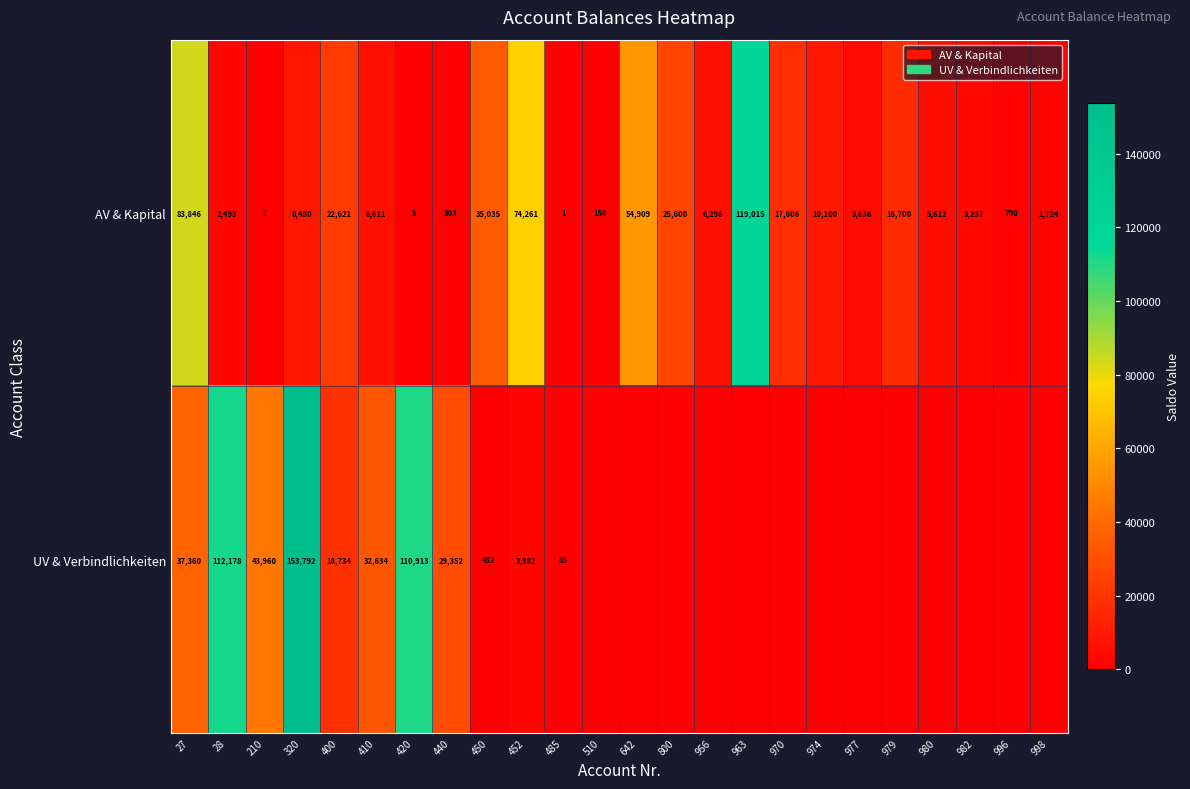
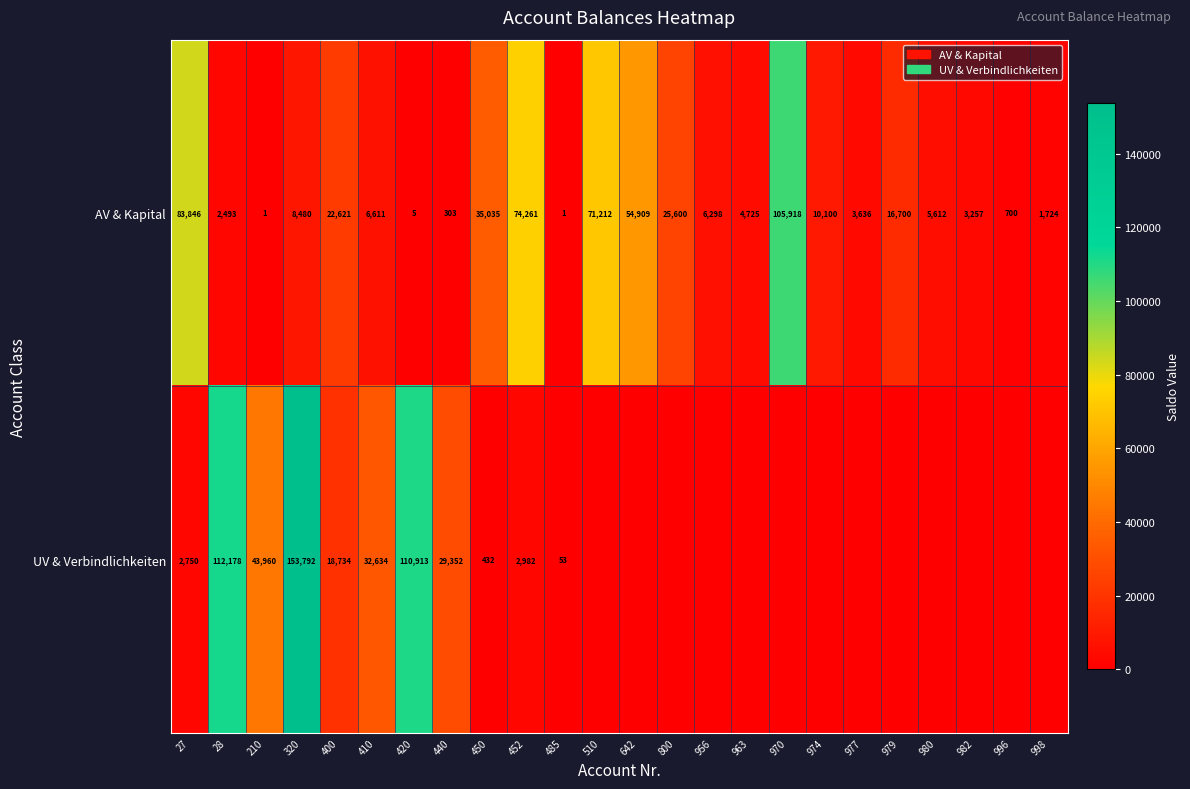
  {
    "AV & Kapital": {
      "27": "83,846",
      "28": "2,493",
      "210": "1",
      "320": "8,480",
      "400": "22,621",
      "410": "6,611",
      "420": "5",
      "440": "303",
      "450": "35,035",
      "452": "74,261",
      "485": "1",
-     "510": "150",
+     "510": "71,212",
      "642": "54,909",
      "800": "25,600",
      "956": "6,298",
-     "963": "119,015",
-     "970": "17,606",
+     "963": "4,725",
+     "970": "105,918",
      "974": "10,100",
      "977": "3,636",
      "979": "16,700",
      "980": "5,612",
      "982": "3,257",
      "996": "700",
      "998": "1,724"
    },
    "UV & Verbindlichkeiten": {
-     "27": "37,360",
+     "27": "2,750",
      "28": "112,178",
      "210": "43,960",
      "320": "153,792",
      "400": "18,734",
      "410": "32,634",
      "420": "110,913",
      "440": "29,352",
      "450": "432",
      "452": "2,982",
      "485": "53"
    }
  }
